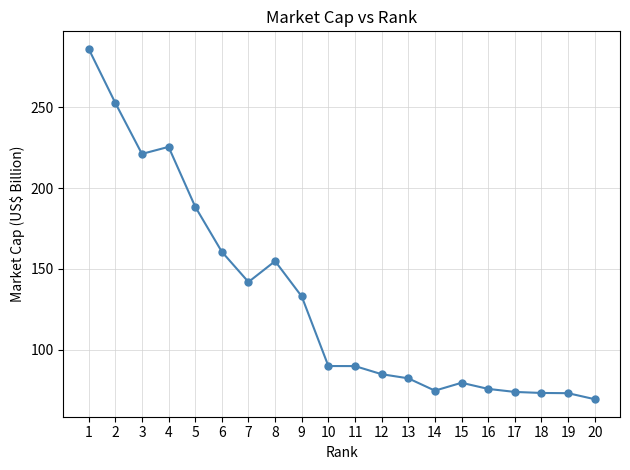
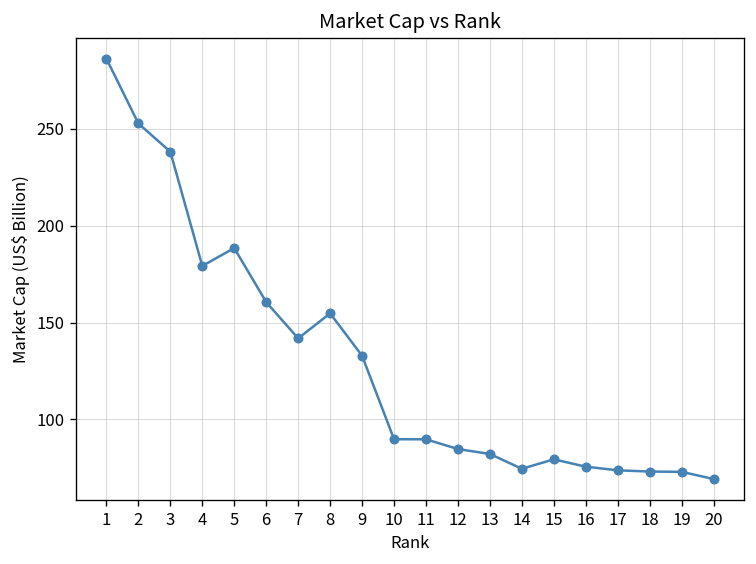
  {
    "1": 286,
    "2": 253,
-   "3": 221,
-   "4": 226,
+   "3": 238,
+   "4": 179,
    "5": 189,
    "6": 161,
    "7": 142,
    "8": 155,
    "9": 133,
    "10": 90,
    "11": 90,
    "12": 85,
    "13": 82,
    "14": 75,
    "15": 79,
    "16": 76,
    "17": 74,
    "18": 73,
    "19": 73,
    "20": 69
  }
